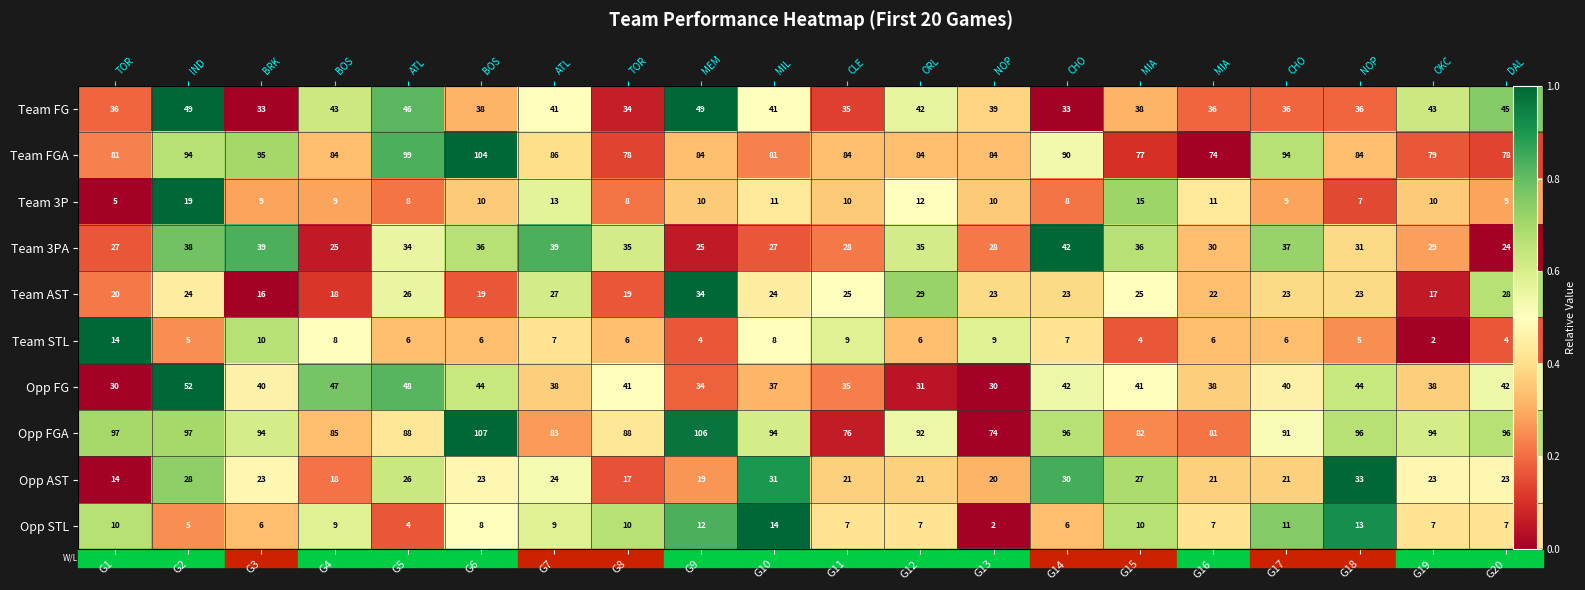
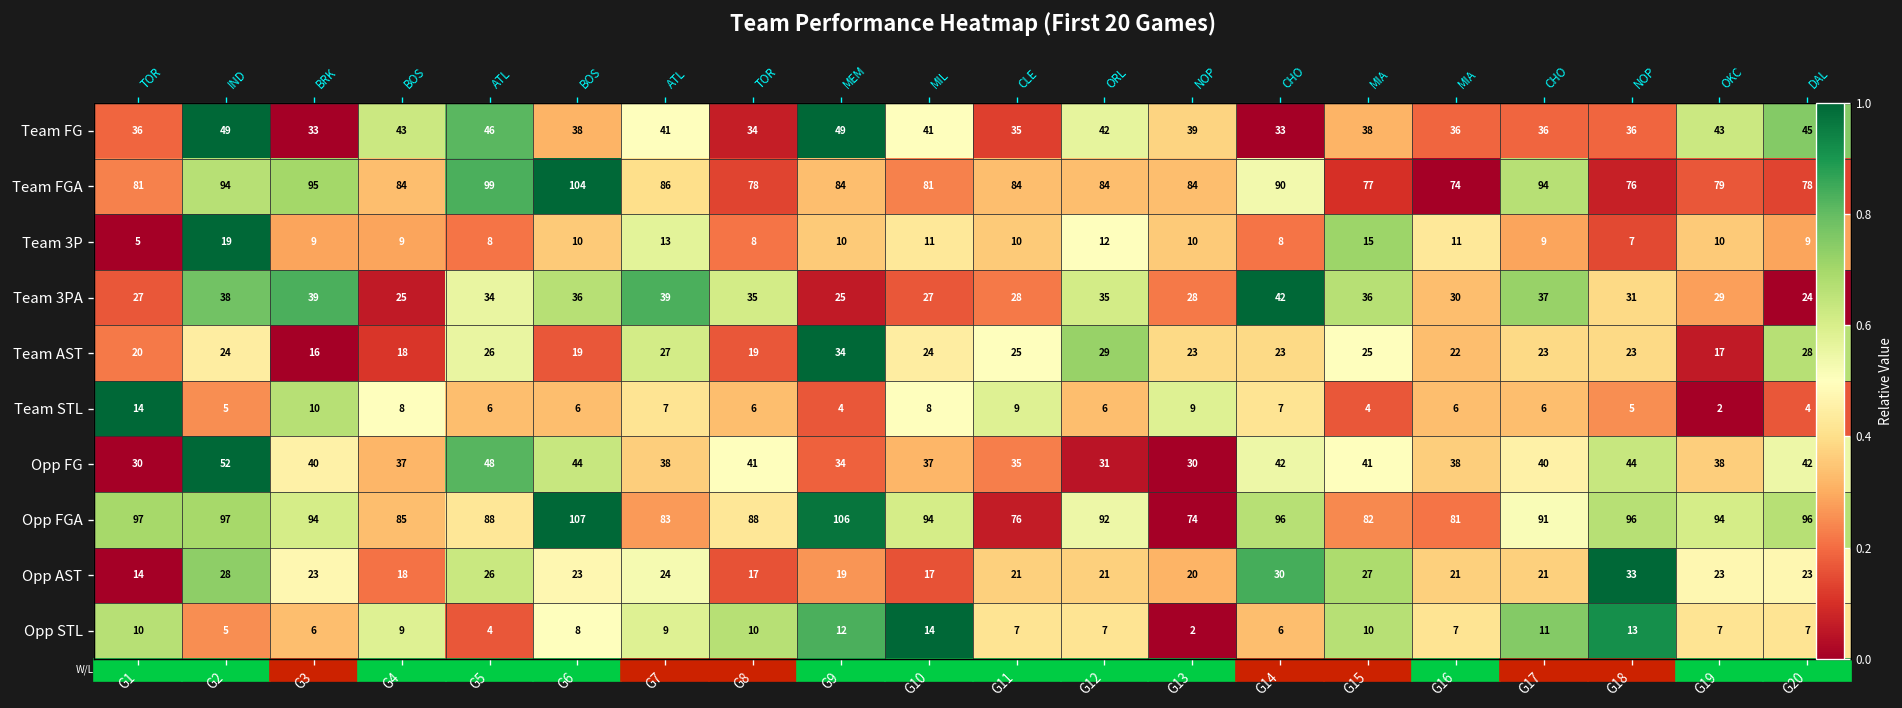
  {
    "Team FG": {
      "G1": 36,
      "G2": 49,
      "G3": 33,
      "G4": 43,
      "G5": 46,
      "G6": 38,
      "G7": 41,
      "G8": 34,
      "G9": 49,
      "G10": 41,
      "G11": 35,
      "G12": 42,
      "G13": 39,
      "G14": 33,
      "G15": 38,
      "G16": 36,
      "G17": 36,
      "G18": 36,
      "G19": 43,
      "G20": 45
    },
    "Team FGA": {
      "G1": 81,
      "G2": 94,
      "G3": 95,
      "G4": 84,
      "G5": 99,
      "G6": 104,
      "G7": 86,
      "G8": 78,
      "G9": 84,
      "G10": 81,
      "G11": 84,
      "G12": 84,
      "G13": 84,
      "G14": 90,
      "G15": 77,
      "G16": 74,
      "G17": 94,
-     "G18": 84,
+     "G18": 76,
      "G19": 79,
      "G20": 78
    },
    "Team 3P": {
      "G1": 5,
      "G2": 19,
      "G3": 9,
      "G4": 9,
      "G5": 8,
      "G6": 10,
      "G7": 13,
      "G8": 8,
      "G9": 10,
      "G10": 11,
      "G11": 10,
      "G12": 12,
      "G13": 10,
      "G14": 8,
      "G15": 15,
      "G16": 11,
      "G17": 9,
      "G18": 7,
      "G19": 10,
      "G20": 9
    },
    "Team 3PA": {
      "G1": 27,
      "G2": 38,
      "G3": 39,
      "G4": 25,
      "G5": 34,
      "G6": 36,
      "G7": 39,
      "G8": 35,
      "G9": 25,
      "G10": 27,
      "G11": 28,
      "G12": 35,
      "G13": 28,
      "G14": 42,
      "G15": 36,
      "G16": 30,
      "G17": 37,
      "G18": 31,
      "G19": 29,
      "G20": 24
    },
    "Team AST": {
      "G1": 20,
      "G2": 24,
      "G3": 16,
      "G4": 18,
      "G5": 26,
      "G6": 19,
      "G7": 27,
      "G8": 19,
      "G9": 34,
      "G10": 24,
      "G11": 25,
      "G12": 29,
      "G13": 23,
      "G14": 23,
      "G15": 25,
      "G16": 22,
      "G17": 23,
      "G18": 23,
      "G19": 17,
      "G20": 28
    },
    "Team STL": {
      "G1": 14,
      "G2": 5,
      "G3": 10,
      "G4": 8,
      "G5": 6,
      "G6": 6,
      "G7": 7,
      "G8": 6,
      "G9": 4,
      "G10": 8,
      "G11": 9,
      "G12": 6,
      "G13": 9,
      "G14": 7,
      "G15": 4,
      "G16": 6,
      "G17": 6,
      "G18": 5,
      "G19": 2,
      "G20": 4
    },
    "Opp FG": {
      "G1": 30,
      "G2": 52,
      "G3": 40,
-     "G4": 47,
+     "G4": 37,
      "G5": 48,
      "G6": 44,
      "G7": 38,
      "G8": 41,
      "G9": 34,
      "G10": 37,
      "G11": 35,
      "G12": 31,
      "G13": 30,
      "G14": 42,
      "G15": 41,
      "G16": 38,
      "G17": 40,
      "G18": 44,
      "G19": 38,
      "G20": 42
    },
    "Opp FGA": {
      "G1": 97,
      "G2": 97,
      "G3": 94,
      "G4": 85,
      "G5": 88,
      "G6": 107,
      "G7": 83,
      "G8": 88,
      "G9": 106,
      "G10": 94,
      "G11": 76,
      "G12": 92,
      "G13": 74,
      "G14": 96,
      "G15": 82,
      "G16": 81,
      "G17": 91,
      "G18": 96,
      "G19": 94,
      "G20": 96
    },
    "Opp AST": {
      "G1": 14,
      "G2": 28,
      "G3": 23,
      "G4": 18,
      "G5": 26,
      "G6": 23,
      "G7": 24,
      "G8": 17,
      "G9": 19,
-     "G10": 31,
+     "G10": 17,
      "G11": 21,
      "G12": 21,
      "G13": 20,
      "G14": 30,
      "G15": 27,
      "G16": 21,
      "G17": 21,
      "G18": 33,
      "G19": 23,
      "G20": 23
    },
    "Opp STL": {
      "G1": 10,
      "G2": 5,
      "G3": 6,
      "G4": 9,
      "G5": 4,
      "G6": 8,
      "G7": 9,
      "G8": 10,
      "G9": 12,
      "G10": 14,
      "G11": 7,
      "G12": 7,
      "G13": 2,
      "G14": 6,
      "G15": 10,
      "G16": 7,
      "G17": 11,
      "G18": 13,
      "G19": 7,
      "G20": 7
    }
  }
